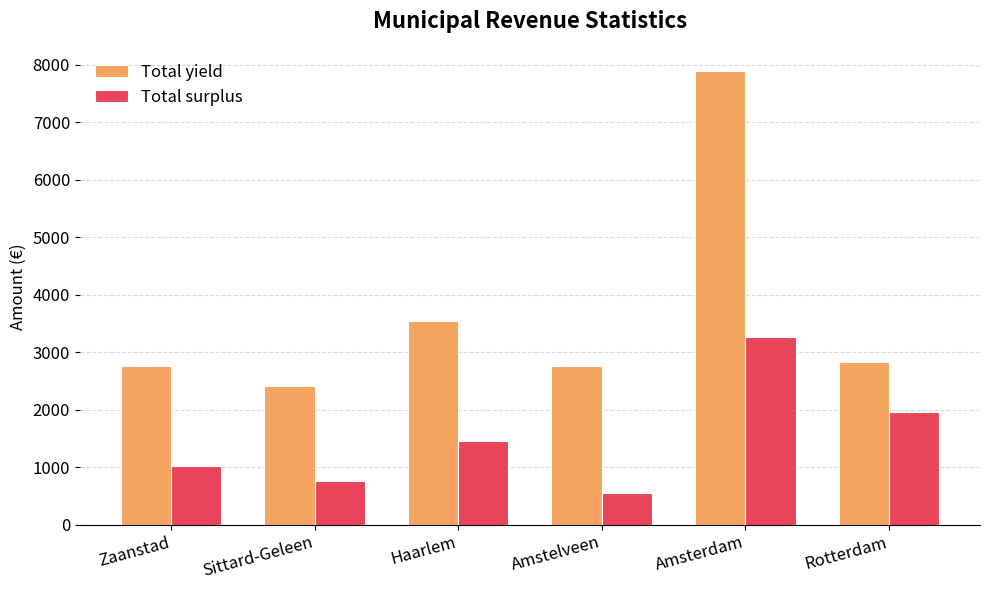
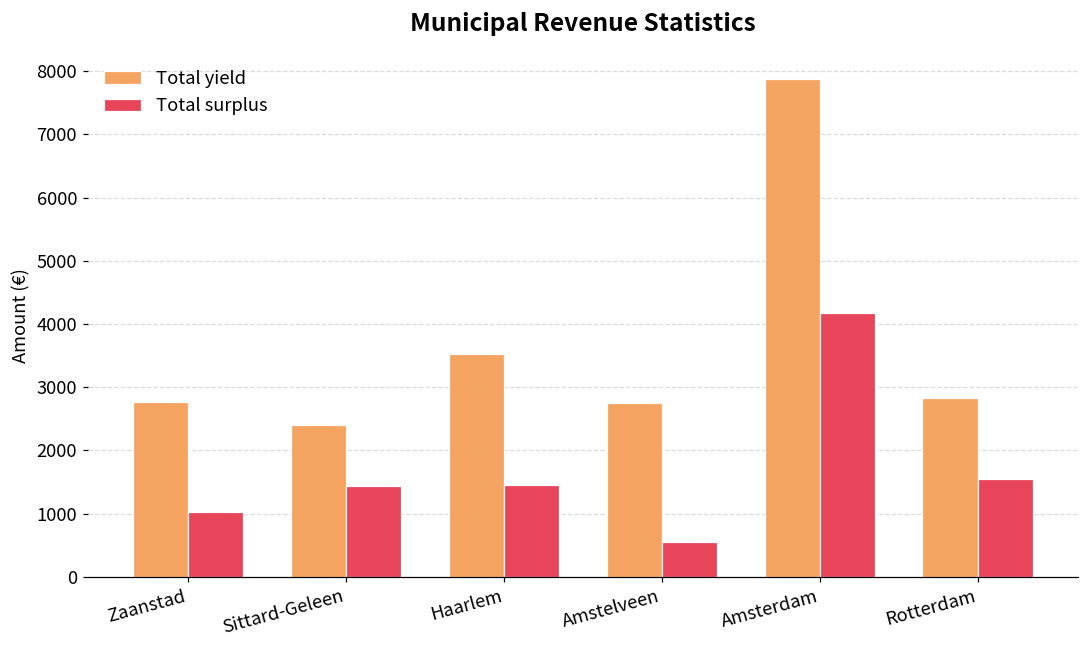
  {
    "Total yield": {
      "Zaanstad": 2800,
      "Sittard-Geleen": 2400,
      "Haarlem": 3500,
      "Amstelveen": 2800,
      "Amsterdam": 7900,
      "Rotterdam": 2800
    },
    "Total surplus": {
      "Zaanstad": 1000,
-     "Sittard-Geleen": 800,
+     "Sittard-Geleen": 1400,
      "Haarlem": 1400,
      "Amstelveen": 500,
-     "Amsterdam": 3300,
-     "Rotterdam": 2000
+     "Amsterdam": 4200,
+     "Rotterdam": 1500
    }
  }
